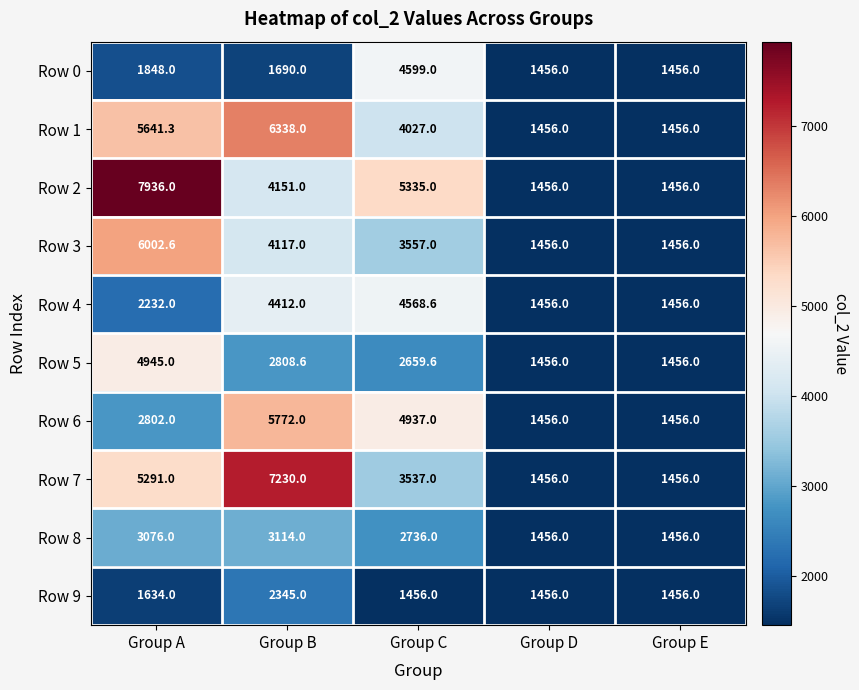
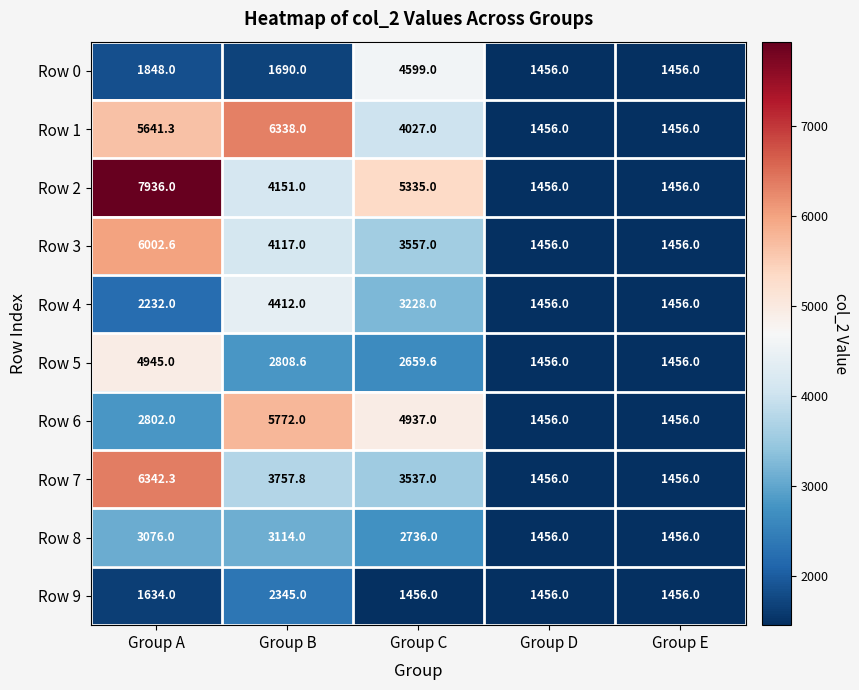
  {
    "Row 0": {
      "Group A": 1848.0,
      "Group B": 1690.0,
      "Group C": 4599.0,
      "Group D": 1456.0,
      "Group E": 1456.0
    },
    "Row 1": {
      "Group A": 5641.3,
      "Group B": 6338.0,
      "Group C": 4027.0,
      "Group D": 1456.0,
      "Group E": 1456.0
    },
    "Row 2": {
      "Group A": 7936.0,
      "Group B": 4151.0,
      "Group C": 5335.0,
      "Group D": 1456.0,
      "Group E": 1456.0
    },
    "Row 3": {
      "Group A": 6002.6,
      "Group B": 4117.0,
      "Group C": 3557.0,
      "Group D": 1456.0,
      "Group E": 1456.0
    },
    "Row 4": {
      "Group A": 2232.0,
      "Group B": 4412.0,
-     "Group C": 4568.6,
+     "Group C": 3228.0,
      "Group D": 1456.0,
      "Group E": 1456.0
    },
    "Row 5": {
      "Group A": 4945.0,
      "Group B": 2808.6,
      "Group C": 2659.6,
      "Group D": 1456.0,
      "Group E": 1456.0
    },
    "Row 6": {
      "Group A": 2802.0,
      "Group B": 5772.0,
      "Group C": 4937.0,
      "Group D": 1456.0,
      "Group E": 1456.0
    },
    "Row 7": {
-     "Group A": 5291.0,
-     "Group B": 7230.0,
+     "Group A": 6342.3,
+     "Group B": 3757.8,
      "Group C": 3537.0,
      "Group D": 1456.0,
      "Group E": 1456.0
    },
    "Row 8": {
      "Group A": 3076.0,
      "Group B": 3114.0,
      "Group C": 2736.0,
      "Group D": 1456.0,
      "Group E": 1456.0
    },
    "Row 9": {
      "Group A": 1634.0,
      "Group B": 2345.0,
      "Group C": 1456.0,
      "Group D": 1456.0,
      "Group E": 1456.0
    }
  }
